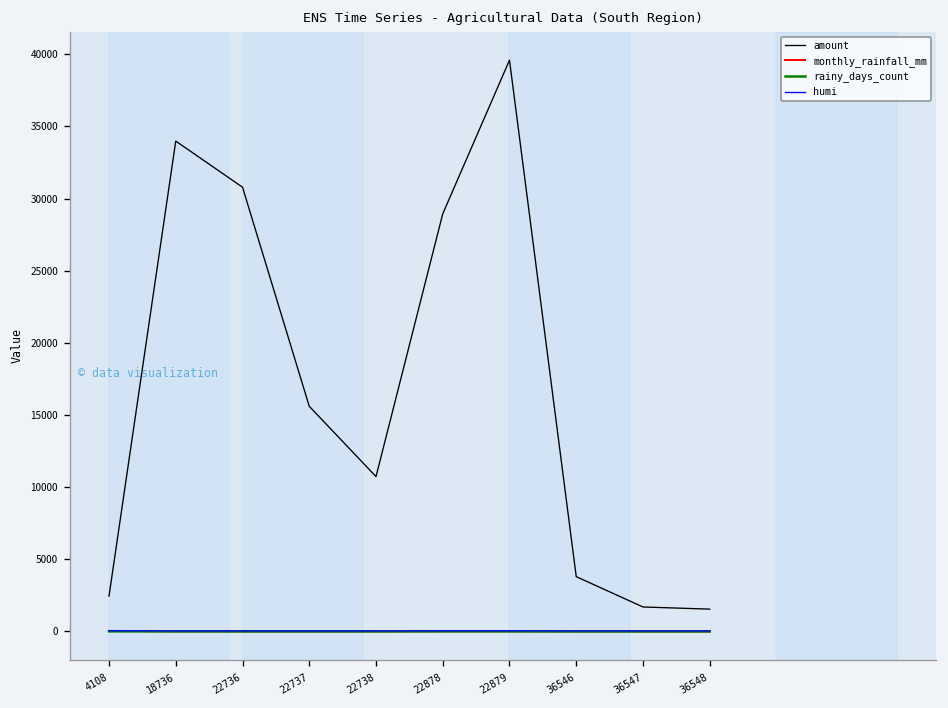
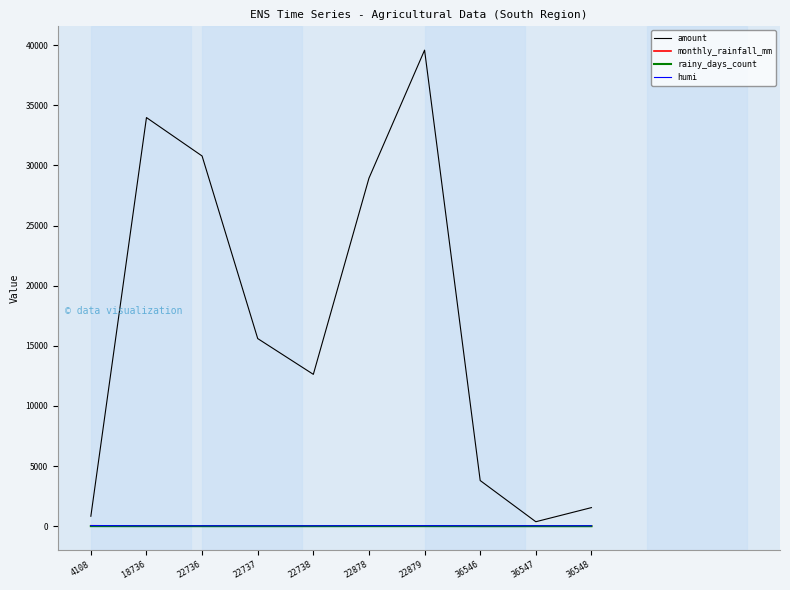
  {
    "amount": {
-     "4108": 2500,
+     "4108": 800,
      "18736": 34000,
      "22736": 30800,
      "22737": 15600,
-     "22738": 10700,
+     "22738": 12600,
      "22878": 28900,
      "22879": 39600,
      "36546": 3800,
-     "36547": 1700,
+     "36547": 400,
      "36548": 1500
    },
    "humi": {
      "4108": 0,
      "18736": 0,
      "22736": 0,
      "22737": 0,
      "22738": 0,
      "22878": 0,
      "22879": 0,
      "36546": 0,
      "36547": 0,
      "36548": 0
    }
  }
